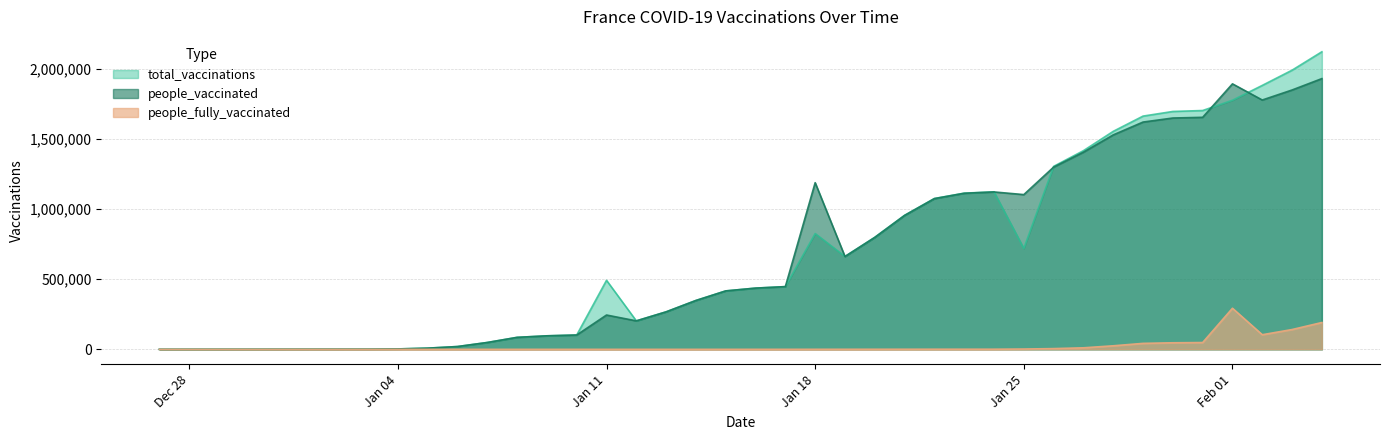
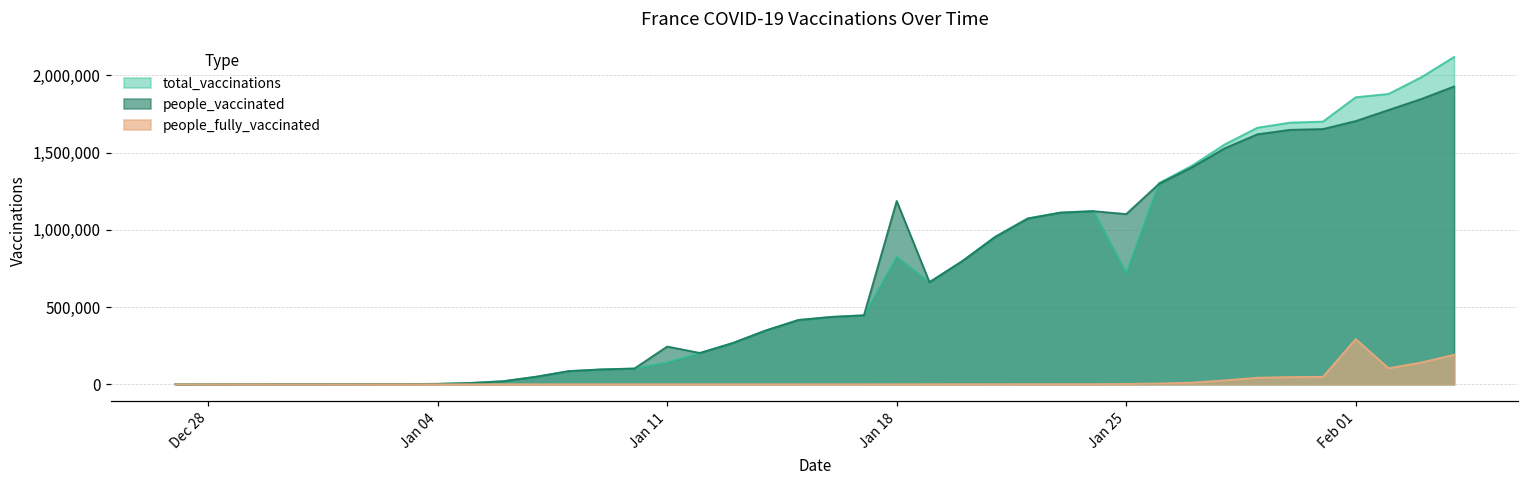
  {
    "total_vaccinations": {
-     "Jan 11": "490,000",
+     "Jan 11": "140,000",
      "Jan 18": "820,000",
      "Jan 25": "720,000",
-     "Feb 01": "1,770,000"
+     "Feb 01": "1,860,000"
    },
    "people_vaccinated": {
      "Jan 11": "240,000",
      "Jan 18": "1,190,000",
      "Jan 25": "1,100,000",
-     "Feb 01": "1,890,000"
+     "Feb 01": "1,700,000"
    },
    "people_fully_vaccinated": {
      "Jan 11": "0",
      "Jan 18": "0",
      "Jan 25": "0",
      "Feb 01": "290,000"
    }
  }
